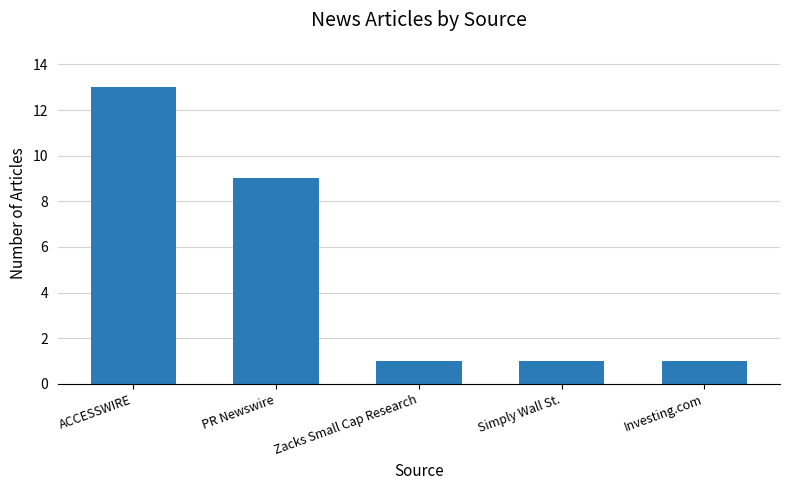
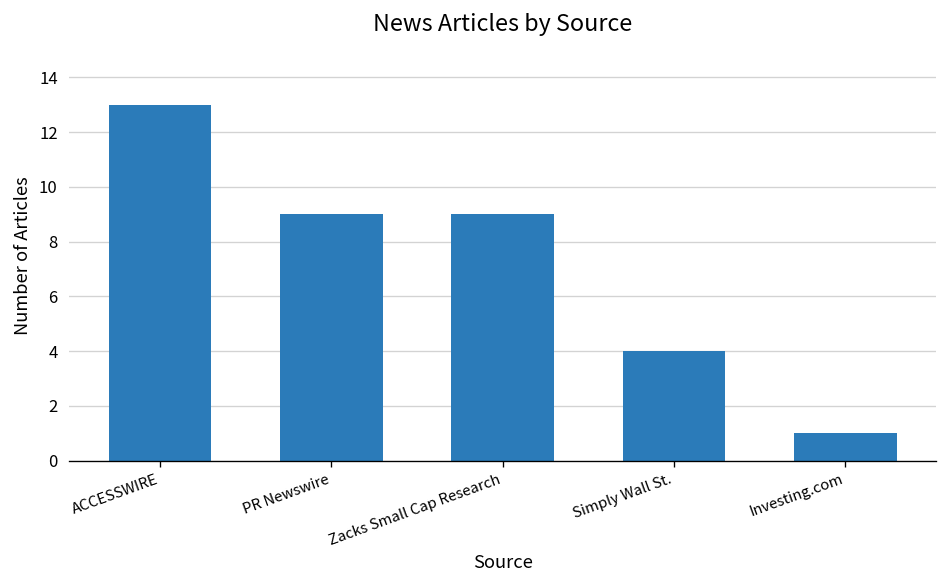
  {
    "ACCESSWIRE": 13,
    "PR Newswire": 9,
-   "Zacks Small Cap Research": 1,
-   "Simply Wall St.": 1,
+   "Zacks Small Cap Research": 9,
+   "Simply Wall St.": 4,
    "Investing.com": 1
  }
